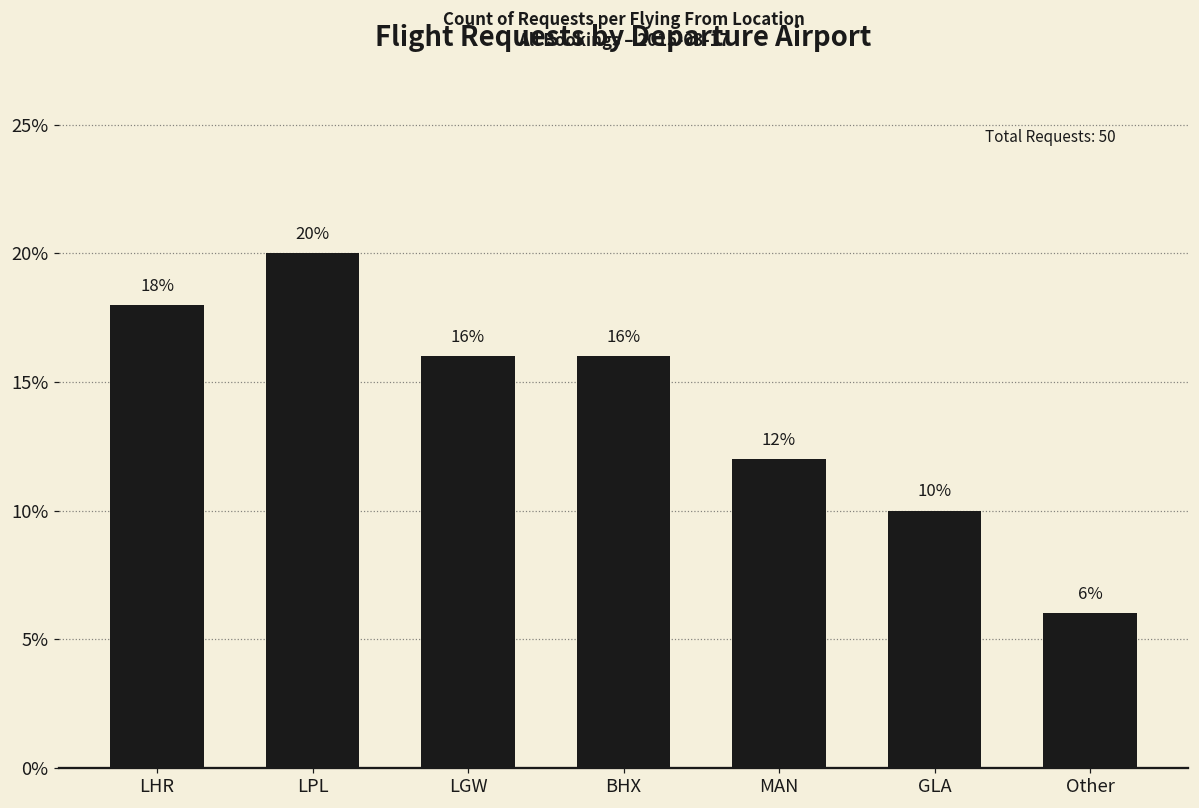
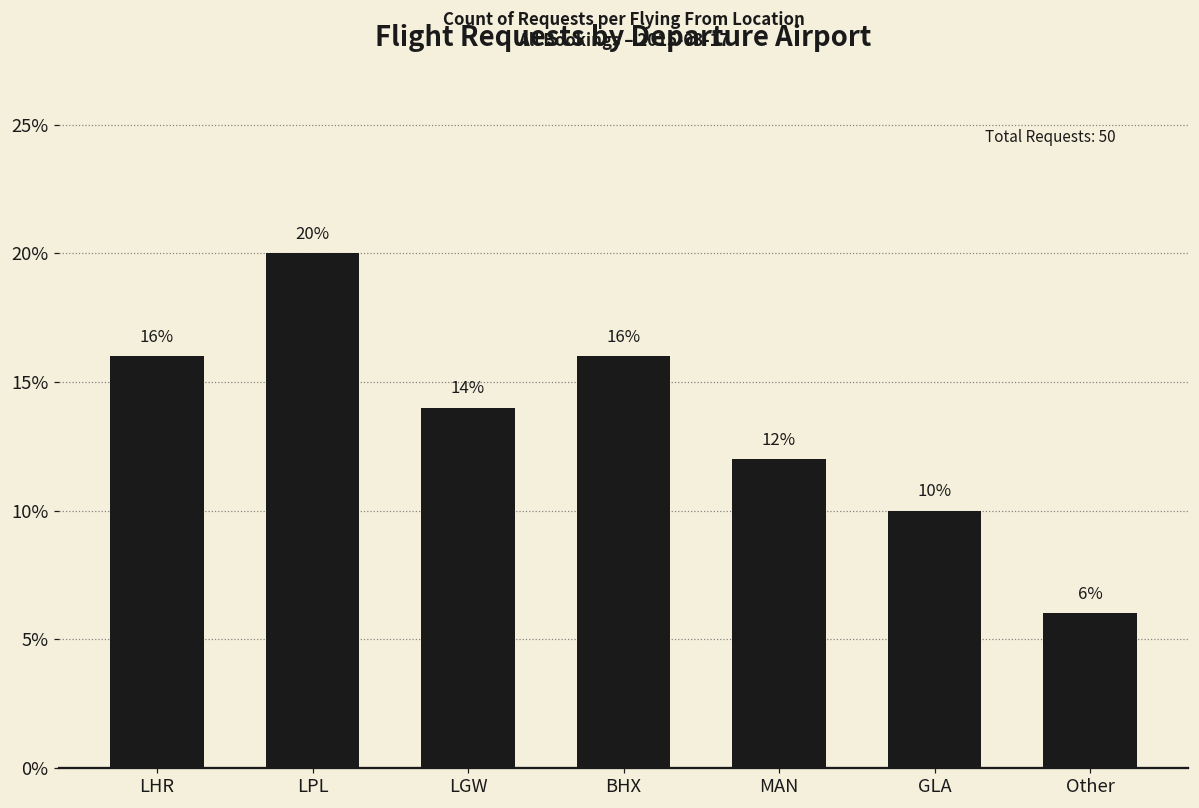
  {
-   "LHR": "18%",
+   "LHR": "16%",
    "LPL": "20%",
-   "LGW": "16%",
+   "LGW": "14%",
    "BHX": "16%",
    "MAN": "12%",
    "GLA": "10%",
    "Other": "6%"
  }
